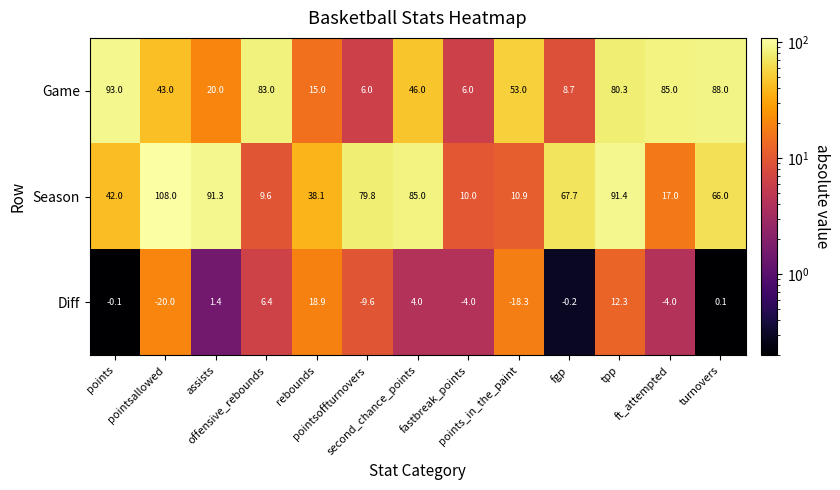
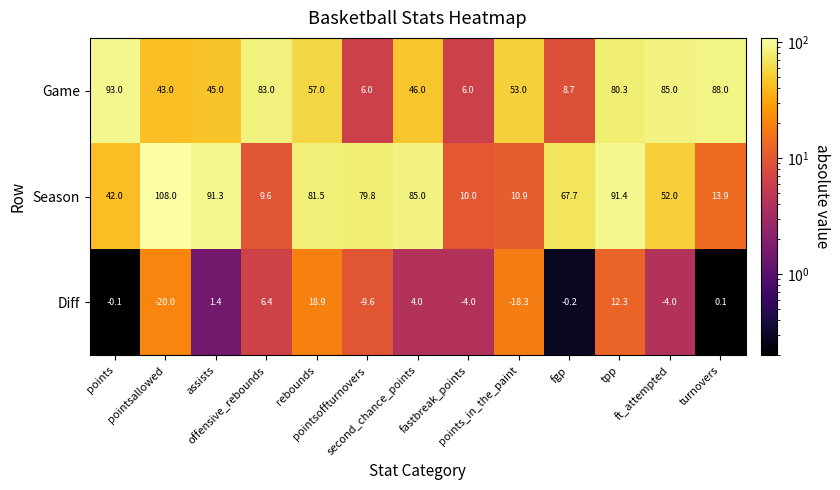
  {
    "Game": {
      "points": 93.0,
      "pointsallowed": 43.0,
-     "assists": 20.0,
+     "assists": 45.0,
      "offensive_rebounds": 83.0,
-     "rebounds": 15.0,
+     "rebounds": 57.0,
      "pointsoffturnovers": 6.0,
      "second_chance_points": 46.0,
      "fastbreak_points": 6.0,
      "points_in_the_paint": 53.0,
      "fgp": 8.7,
      "tpp": 80.3,
      "ft_attempted": 85.0,
      "turnovers": 88.0
    },
    "Season": {
      "points": 42.0,
      "pointsallowed": 108.0,
      "assists": 91.3,
      "offensive_rebounds": 9.6,
-     "rebounds": 38.1,
+     "rebounds": 81.5,
      "pointsoffturnovers": 79.8,
      "second_chance_points": 85.0,
      "fastbreak_points": 10.0,
      "points_in_the_paint": 10.9,
      "fgp": 67.7,
      "tpp": 91.4,
-     "ft_attempted": 17.0,
-     "turnovers": 66.0
+     "ft_attempted": 52.0,
+     "turnovers": 13.9
    },
    "Diff": {
      "points": -0.1,
      "pointsallowed": -20.0,
      "assists": 1.4,
      "offensive_rebounds": 6.4,
      "rebounds": 18.9,
      "pointsoffturnovers": -9.6,
      "second_chance_points": 4.0,
      "fastbreak_points": -4.0,
      "points_in_the_paint": -18.3,
      "fgp": -0.2,
      "tpp": 12.3,
      "ft_attempted": -4.0,
      "turnovers": 0.1
    }
  }
